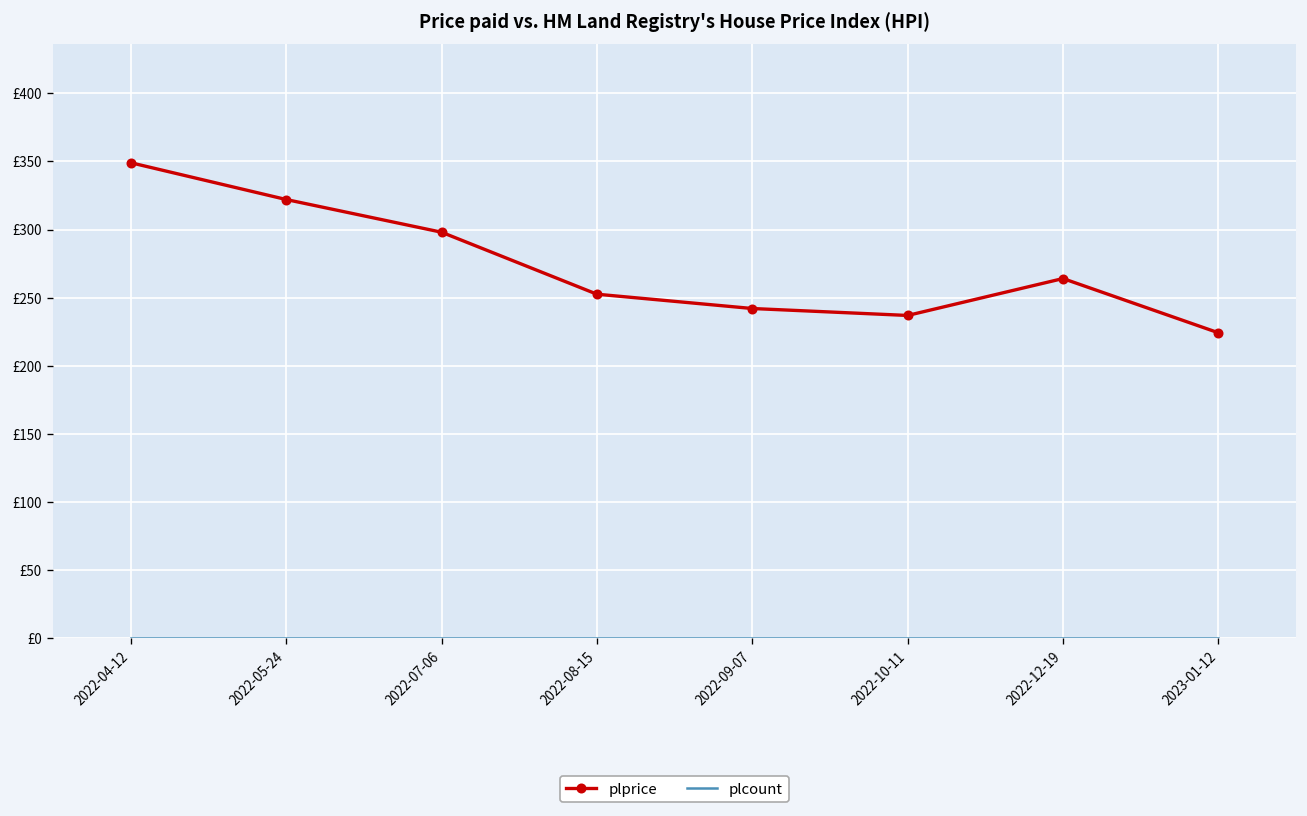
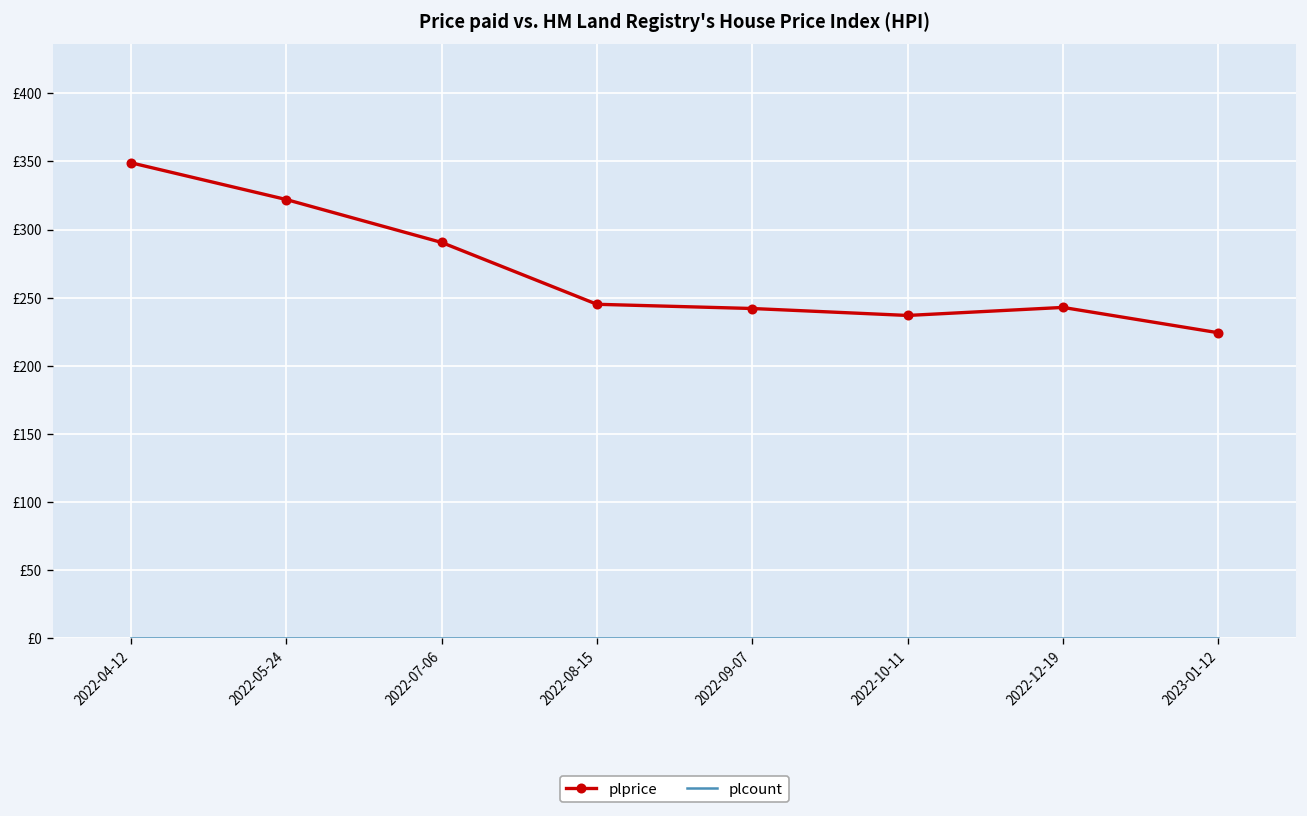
  {
    "plprice": {
      "2022-04-12": "£349",
      "2022-05-24": "£322",
-     "2022-07-06": "£298",
-     "2022-08-15": "£253",
+     "2022-07-06": "£291",
+     "2022-08-15": "£245",
      "2022-09-07": "£242",
      "2022-10-11": "£237",
-     "2022-12-19": "£264",
+     "2022-12-19": "£243",
      "2023-01-12": "£224"
    },
    "plcount": {
      "2022-04-12": "£0",
      "2022-05-24": "£0",
      "2022-07-06": "£0",
      "2022-08-15": "£0",
      "2022-09-07": "£0",
      "2022-10-11": "£0",
      "2022-12-19": "£0",
      "2023-01-12": "£0"
    }
  }
